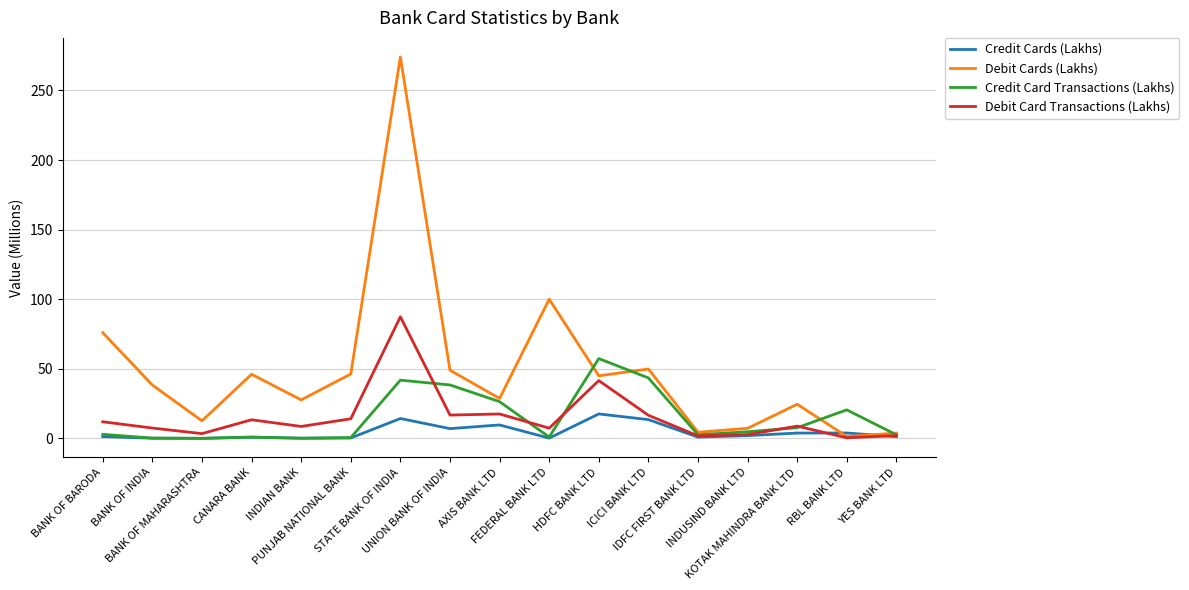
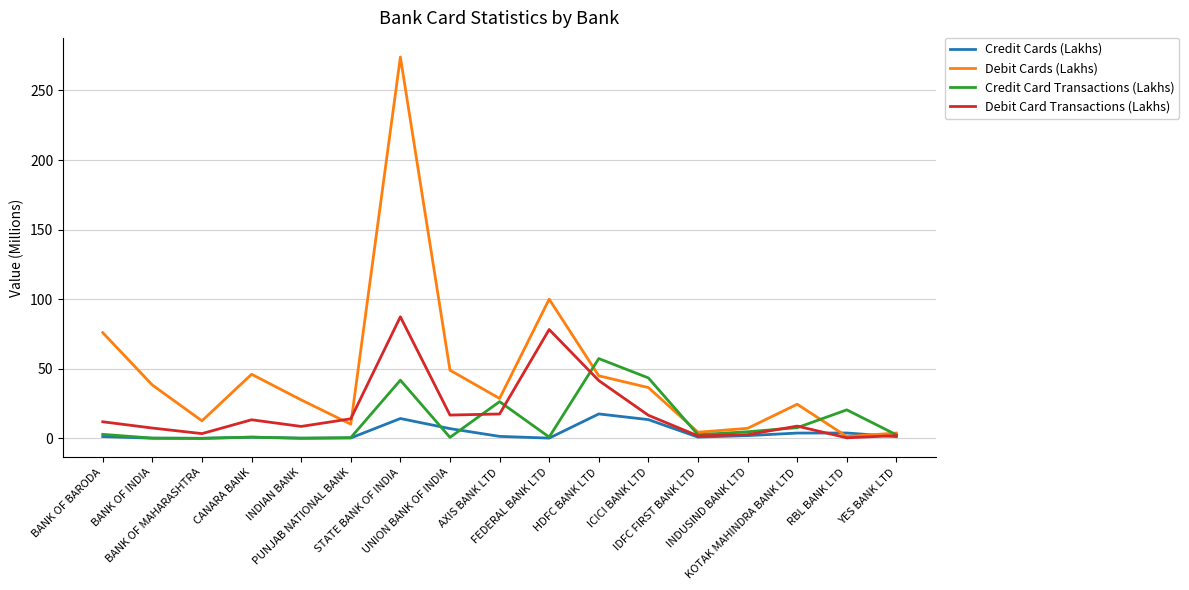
  {
    "Credit Cards (Lakhs)": {
      "STATE BANK OF INDIA": 14,
      "UNION BANK OF INDIA": 7,
-     "AXIS BANK LTD": 10,
+     "AXIS BANK LTD": 1,
      "HDFC BANK LTD": 18,
      "ICICI BANK LTD": 14,
      "KOTAK MAHINDRA BANK LTD": 4,
      "RBL BANK LTD": 4
    },
    "Debit Cards (Lakhs)": {
      "BANK OF BARODA": 76,
      "BANK OF INDIA": 38,
      "BANK OF MAHARASHTRA": 13,
      "CANARA BANK": 46,
      "INDIAN BANK": 28,
-     "PUNJAB NATIONAL BANK": 46,
+     "PUNJAB NATIONAL BANK": 10,
      "STATE BANK OF INDIA": 274,
      "UNION BANK OF INDIA": 49,
      "AXIS BANK LTD": 29,
      "FEDERAL BANK LTD": 100,
      "HDFC BANK LTD": 45,
-     "ICICI BANK LTD": 50,
+     "ICICI BANK LTD": 37,
      "INDUSIND BANK LTD": 7,
      "KOTAK MAHINDRA BANK LTD": 25
    },
    "Credit Card Transactions (Lakhs)": {
      "STATE BANK OF INDIA": 42,
-     "UNION BANK OF INDIA": 38,
+     "UNION BANK OF INDIA": 1,
      "AXIS BANK LTD": 26,
      "HDFC BANK LTD": 57,
      "ICICI BANK LTD": 43,
      "INDUSIND BANK LTD": 5,
      "RBL BANK LTD": 21
    },
    "Debit Card Transactions (Lakhs)": {
      "BANK OF BARODA": 12,
      "BANK OF INDIA": 7,
      "BANK OF MAHARASHTRA": 3,
      "CANARA BANK": 13,
      "INDIAN BANK": 9,
      "PUNJAB NATIONAL BANK": 14,
      "STATE BANK OF INDIA": 87,
      "UNION BANK OF INDIA": 17,
      "AXIS BANK LTD": 18,
-     "FEDERAL BANK LTD": 7,
+     "FEDERAL BANK LTD": 78,
      "HDFC BANK LTD": 42,
      "ICICI BANK LTD": 17
    }
  }
